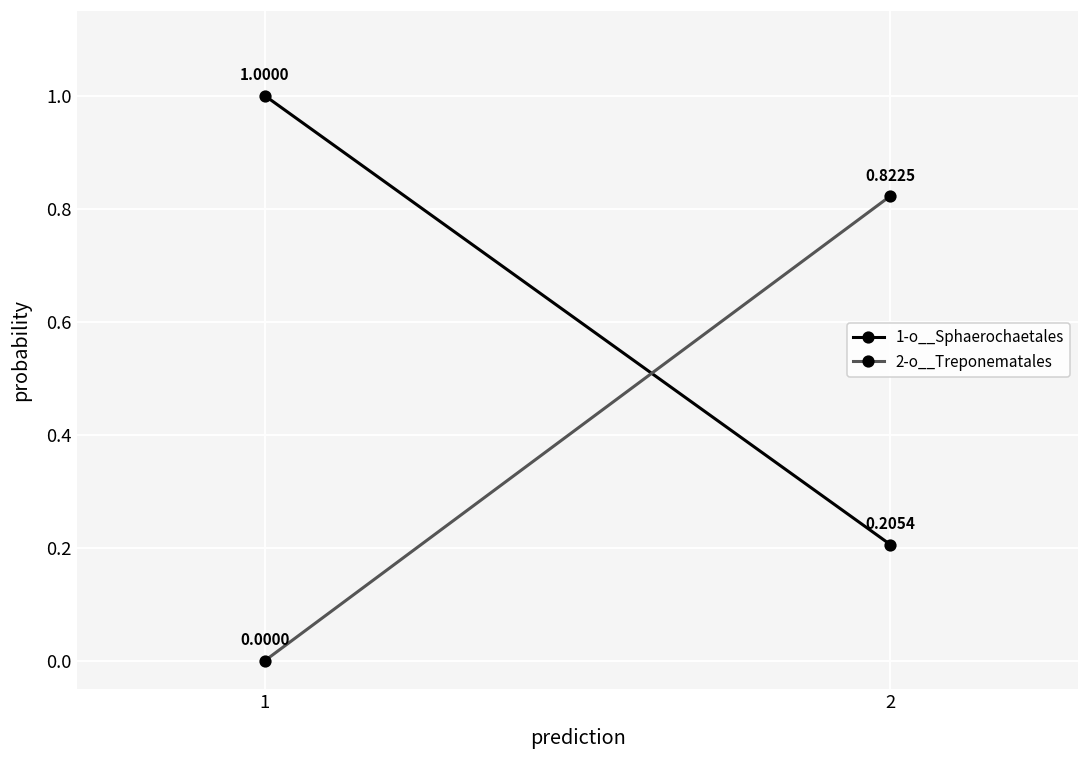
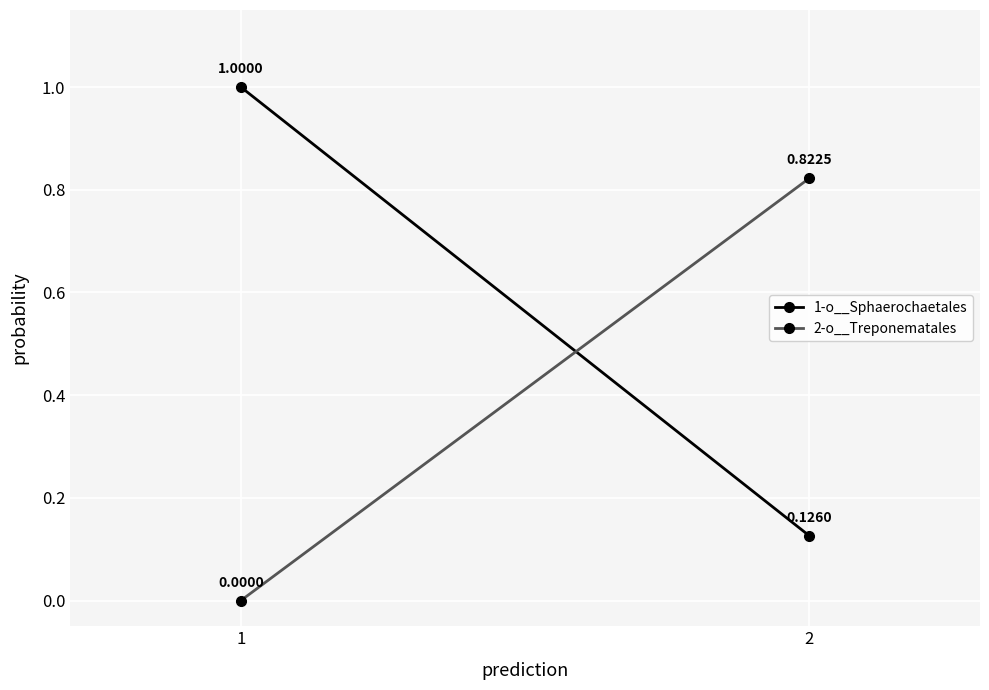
  {
    "1-o__Sphaerochaetales": {
      "1": 1.0000,
-     "2": 0.2054
+     "2": 0.1260
    },
    "2-o__Treponematales": {
      "1": 0.0000,
      "2": 0.8225
    }
  }
